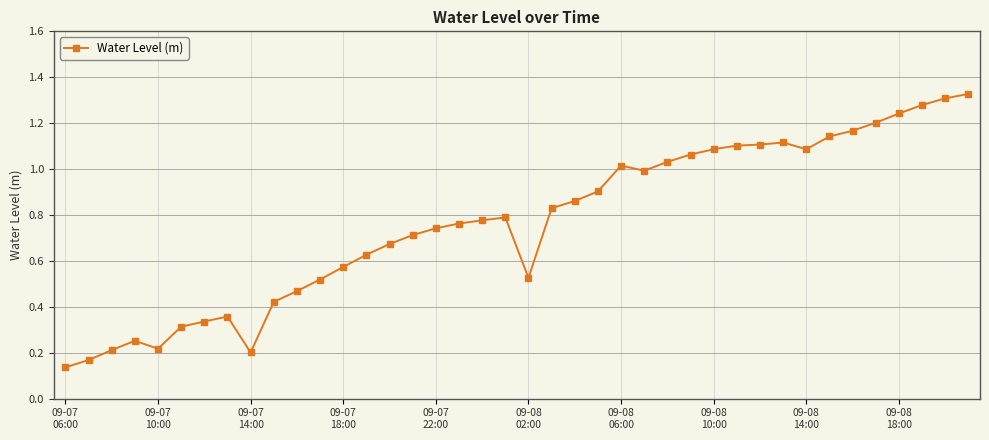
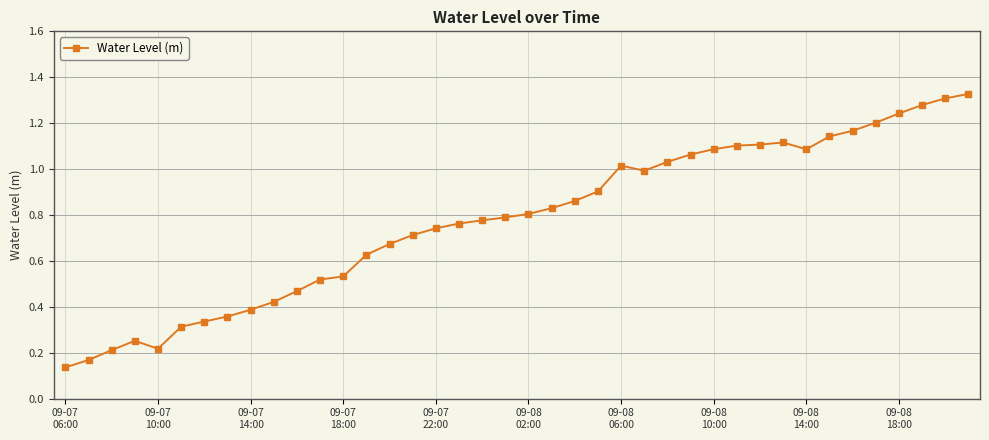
  {
    "09-07 06:00": 0.14,
    "09-07 10:00": 0.22,
-   "09-07 14:00": 0.20,
-   "09-07 18:00": 0.57,
+   "09-07 14:00": 0.39,
+   "09-07 18:00": 0.53,
    "09-07 22:00": 0.74,
-   "09-08 02:00": 0.53,
+   "09-08 02:00": 0.80,
    "09-08 06:00": 1.02,
    "09-08 10:00": 1.09,
    "09-08 14:00": 1.09,
    "09-08 18:00": 1.24
  }
